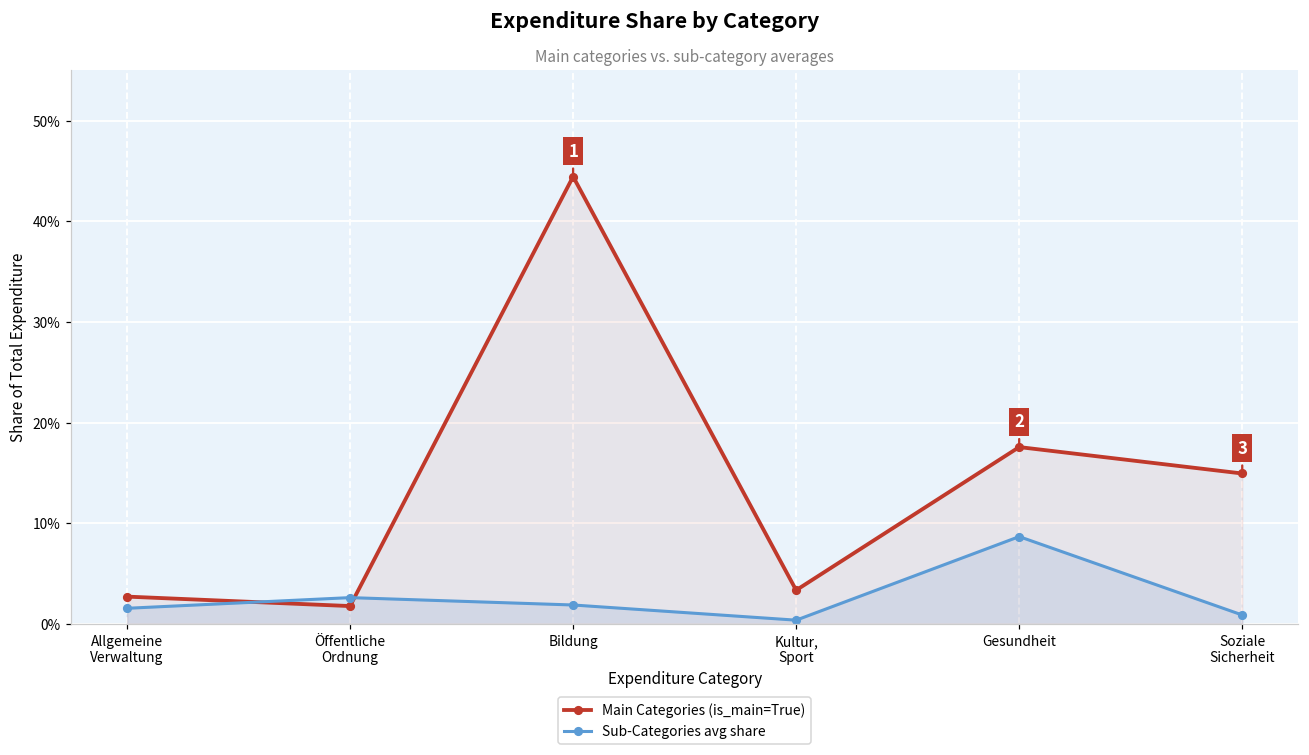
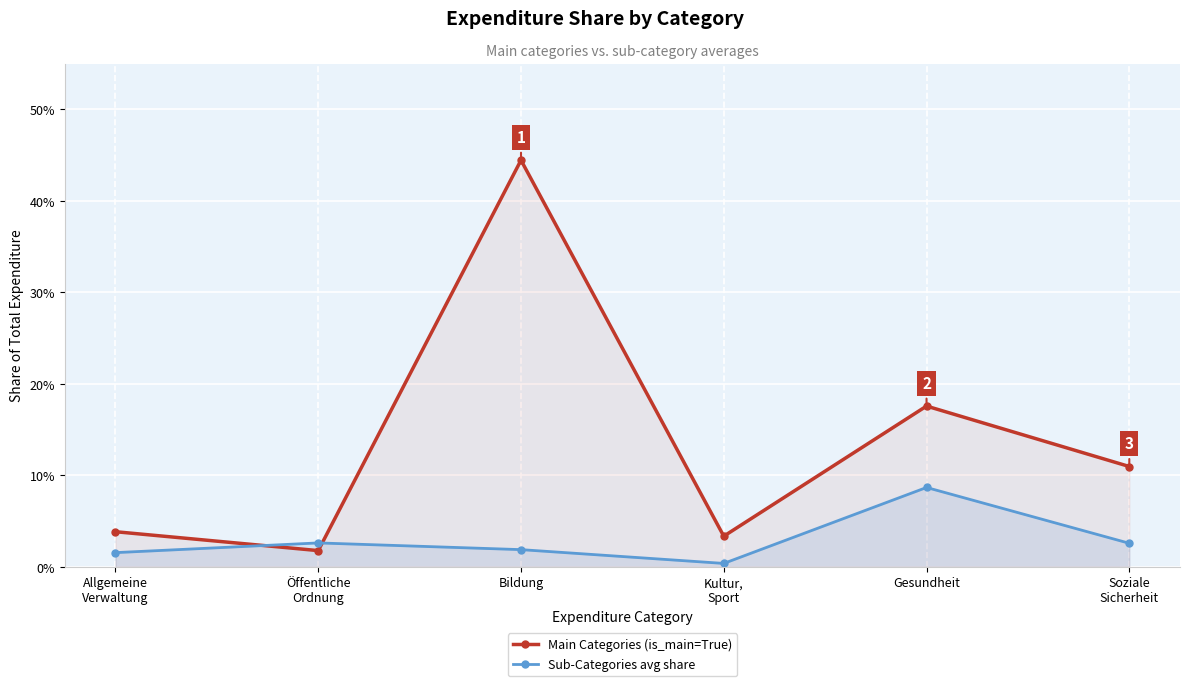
  {
    "Main Categories (is_main=True)": {
-     "Allgemeine Verwaltung": "3%",
+     "Allgemeine Verwaltung": "4%",
      "Öffentliche Ordnung": "2%",
      "Kultur, Sport": "3%",
-     "Soziale Sicherheit": "15%"
+     "Soziale Sicherheit": "11%"
    },
    "Sub-Categories avg share": {
      "Allgemeine Verwaltung": "2%",
      "Öffentliche Ordnung": "3%",
      "Bildung": "2%",
      "Kultur, Sport": "0%",
      "Gesundheit": "9%",
-     "Soziale Sicherheit": "1%"
+     "Soziale Sicherheit": "3%"
    }
  }
